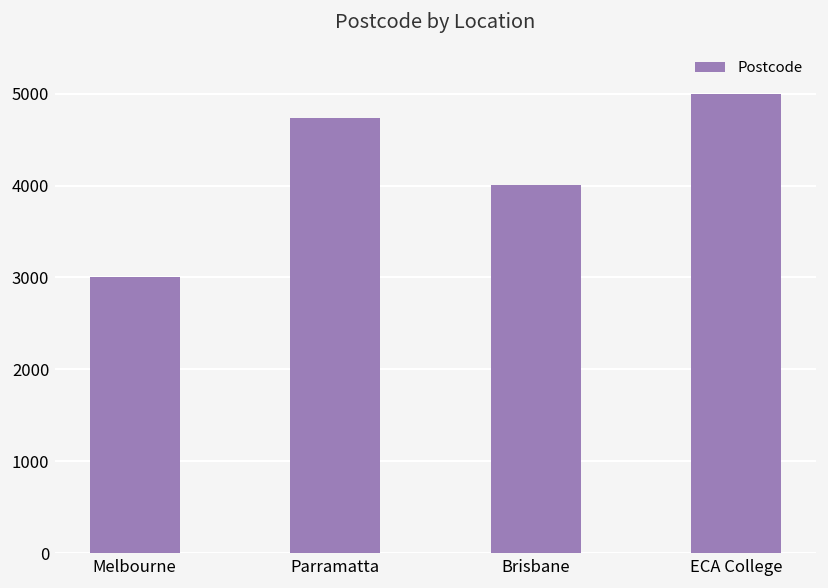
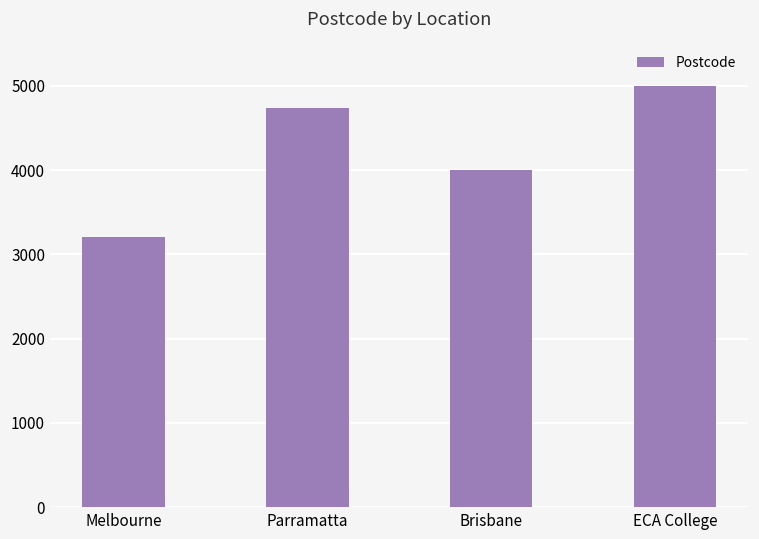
  {
-   "Melbourne": 3000,
+   "Melbourne": 3200,
    "Parramatta": 4700,
    "Brisbane": 4000,
    "ECA College": 5000
  }
